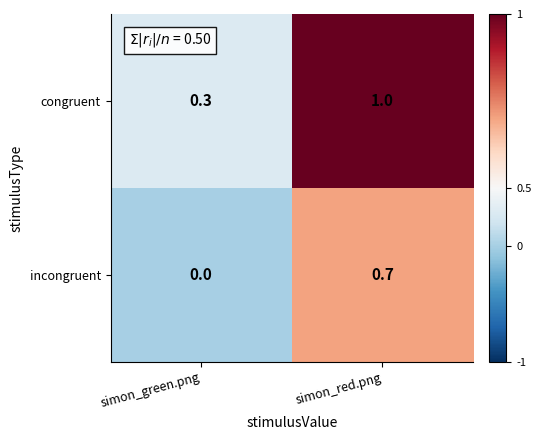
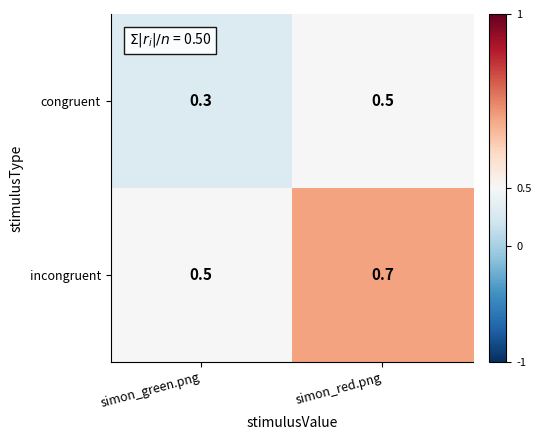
  {
    "congruent": {
      "simon_green.png": 0.3,
-     "simon_red.png": 1.0
+     "simon_red.png": 0.5
    },
    "incongruent": {
-     "simon_green.png": 0.0,
+     "simon_green.png": 0.5,
      "simon_red.png": 0.7
    }
  }
